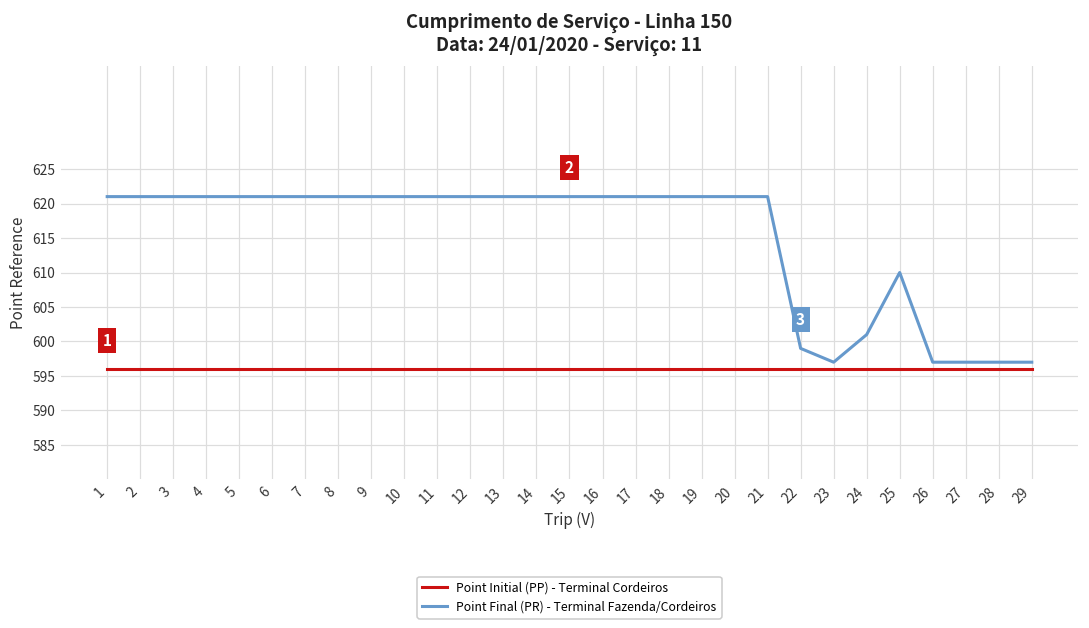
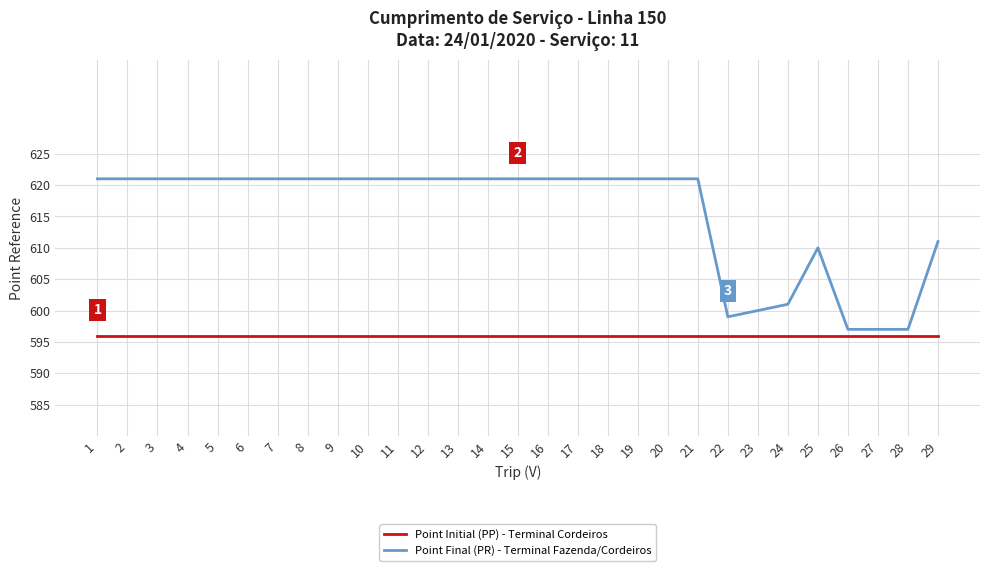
  {
    "Point Initial (PP) - Terminal Cordeiros": {
      "2": 596,
      "3": 596,
      "4": 596,
      "5": 596,
      "6": 596,
      "7": 596,
      "8": 596,
      "9": 596,
      "10": 596,
      "11": 596,
      "12": 596,
      "13": 596,
      "14": 596,
      "15": 596,
      "16": 596,
      "17": 596,
      "18": 596,
      "19": 596,
      "20": 596,
      "21": 596,
      "22": 596,
      "23": 596,
      "24": 596,
      "25": 596,
      "26": 596,
      "27": 596,
      "28": 596,
      "29": 596
    },
    "Point Final (PR) - Terminal Fazenda/Cordeiros": {
      "1": 621,
      "2": 621,
      "3": 621,
      "4": 621,
      "5": 621,
      "6": 621,
      "7": 621,
      "8": 621,
      "9": 621,
      "10": 621,
      "11": 621,
      "12": 621,
      "13": 621,
      "14": 621,
      "16": 621,
      "17": 621,
      "18": 621,
      "19": 621,
      "20": 621,
      "21": 621,
-     "23": 597,
+     "23": 600,
      "24": 601,
      "25": 610,
      "26": 597,
      "27": 597,
      "28": 597,
-     "29": 597
+     "29": 611
    }
  }
